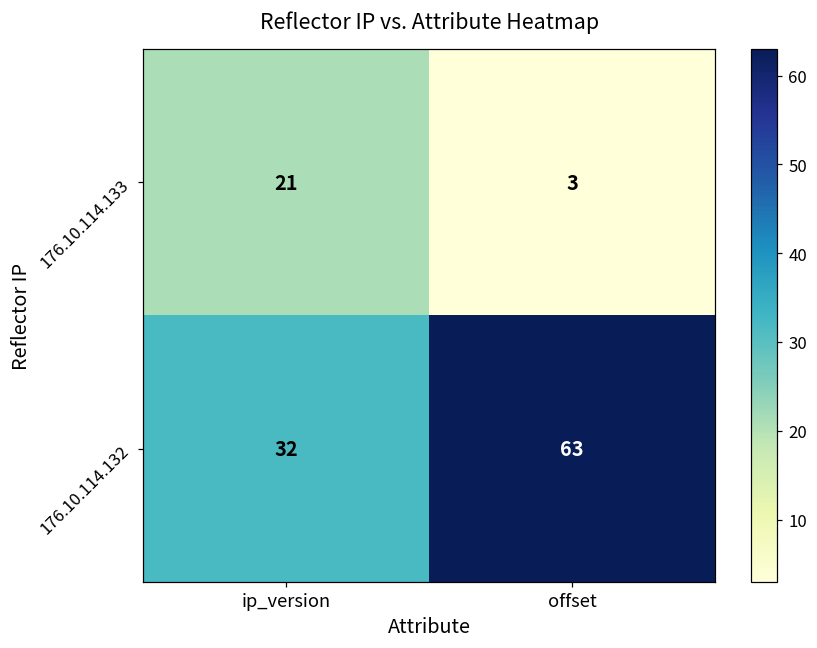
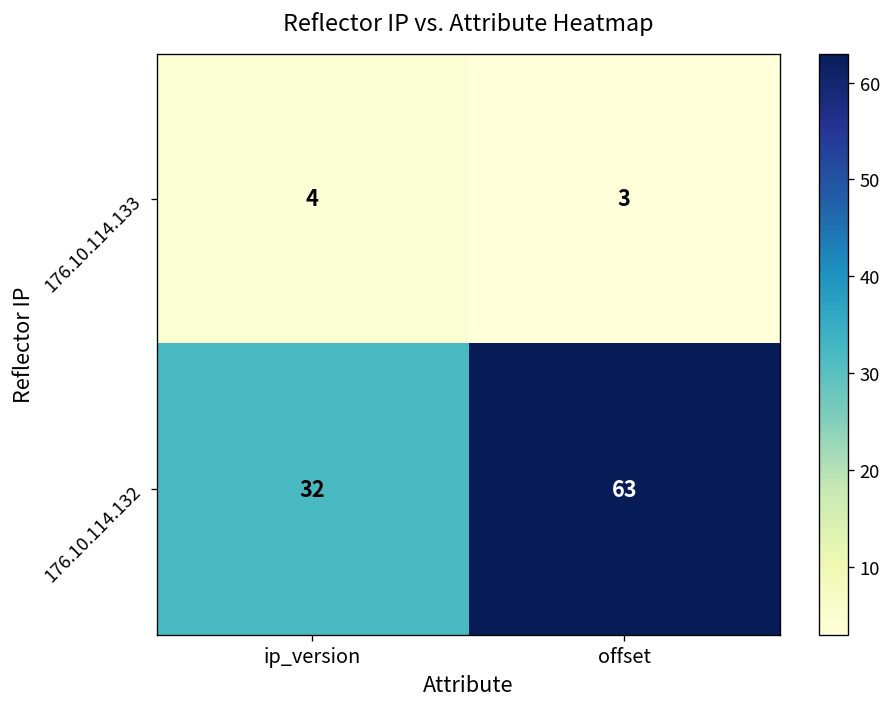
  {
    "176.10.114.133": {
-     "ip_version": 21,
+     "ip_version": 4,
      "offset": 3
    },
    "176.10.114.132": {
      "ip_version": 32,
      "offset": 63
    }
  }
